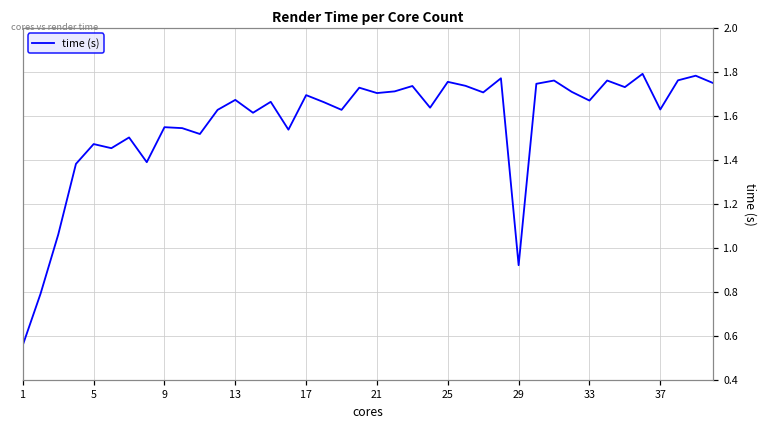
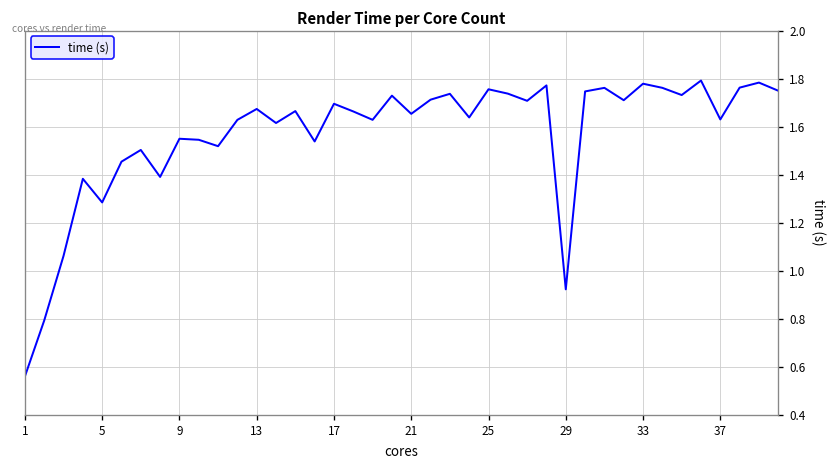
  {
    "1": 0.56,
-   "5": 1.47,
+   "5": 1.28,
    "9": 1.55,
    "13": 1.67,
    "17": 1.70,
-   "21": 1.70,
+   "21": 1.65,
    "25": 1.76,
    "29": 0.92,
-   "33": 1.67,
+   "33": 1.78,
    "37": 1.63
  }
